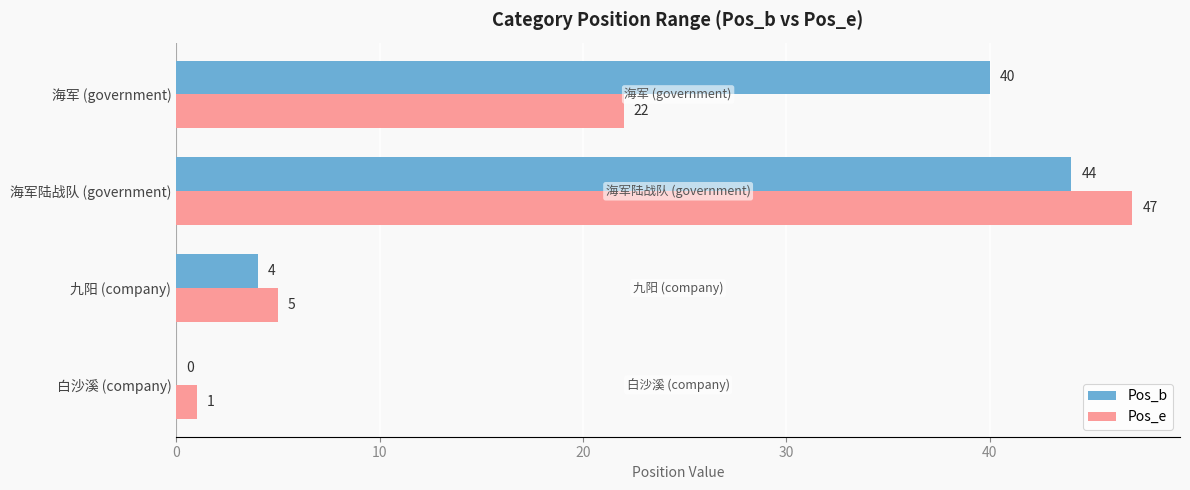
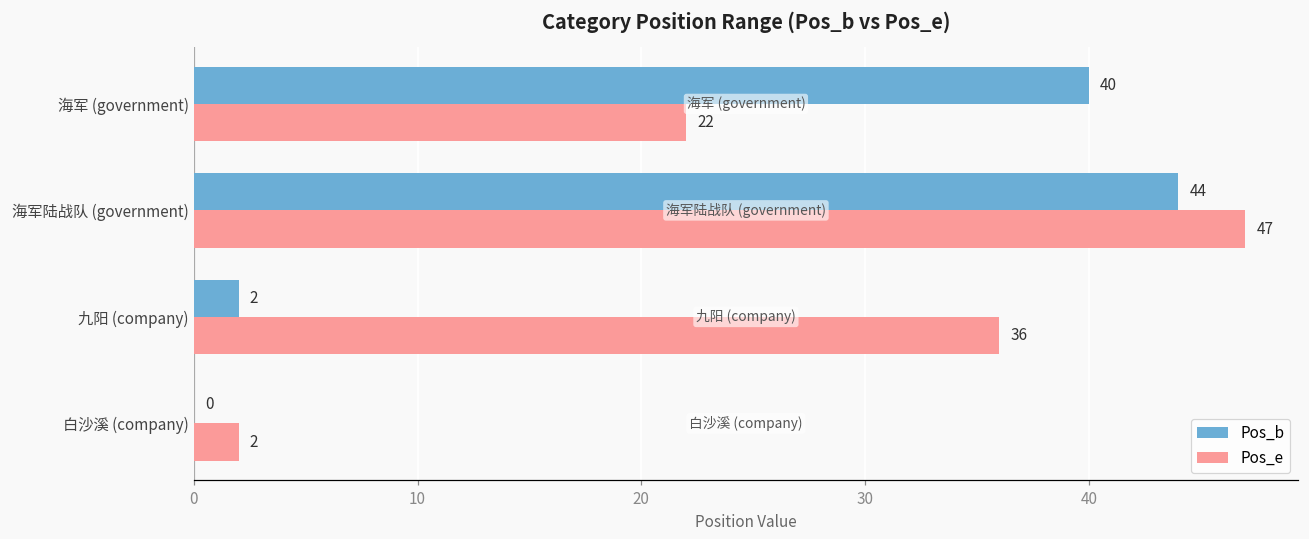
  {
    "Pos_b": {
      "海军 (government)": 40,
      "海军陆战队 (government)": 44,
-     "九阳 (company)": 4,
+     "九阳 (company)": 2,
      "白沙溪 (company)": 0
    },
    "Pos_e": {
      "海军 (government)": 22,
      "海军陆战队 (government)": 47,
-     "九阳 (company)": 5,
-     "白沙溪 (company)": 1
+     "九阳 (company)": 36,
+     "白沙溪 (company)": 2
    }
  }
